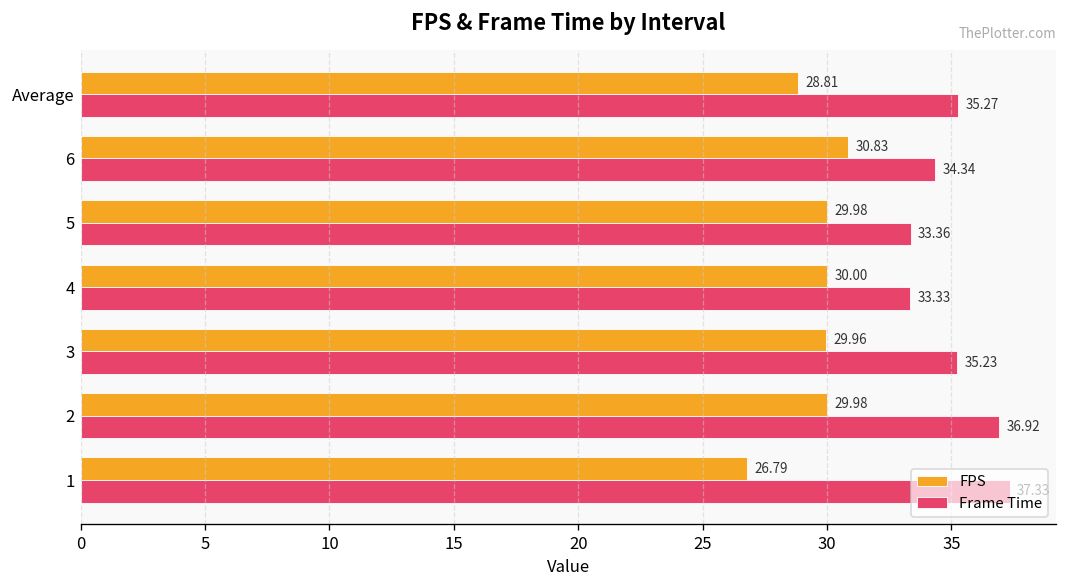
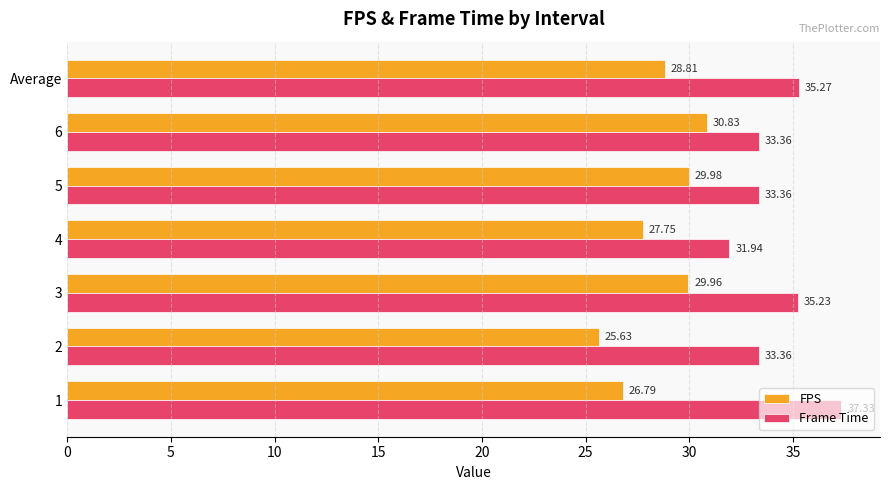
  {
    "FPS": {
      "Average": 28.81,
      "6": 30.83,
      "5": 29.98,
-     "4": 30.00,
+     "4": 27.75,
      "3": 29.96,
-     "2": 29.98,
+     "2": 25.63,
      "1": 26.79
    },
    "Frame Time": {
      "Average": 35.27,
-     "6": 34.34,
+     "6": 33.36,
      "5": 33.36,
-     "4": 33.33,
+     "4": 31.94,
      "3": 35.23,
-     "2": 36.92
+     "2": 33.36
    }
  }
